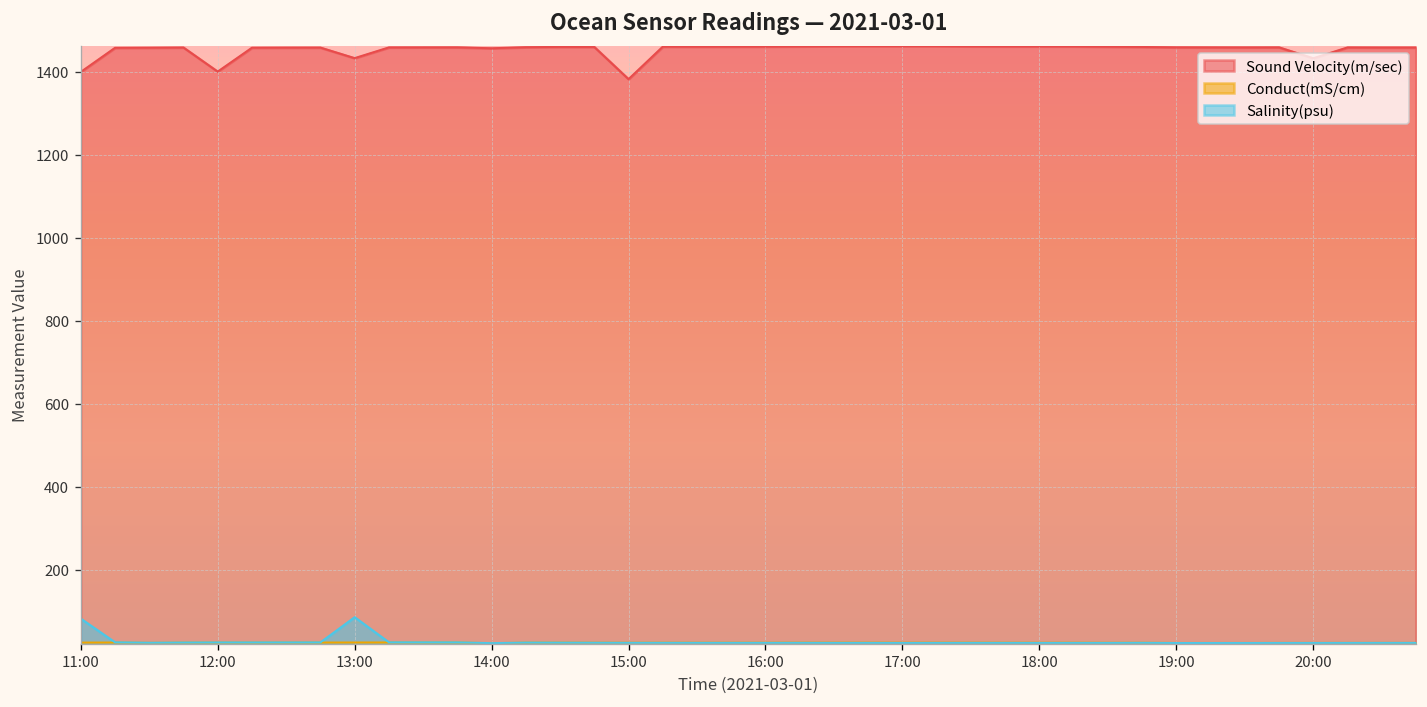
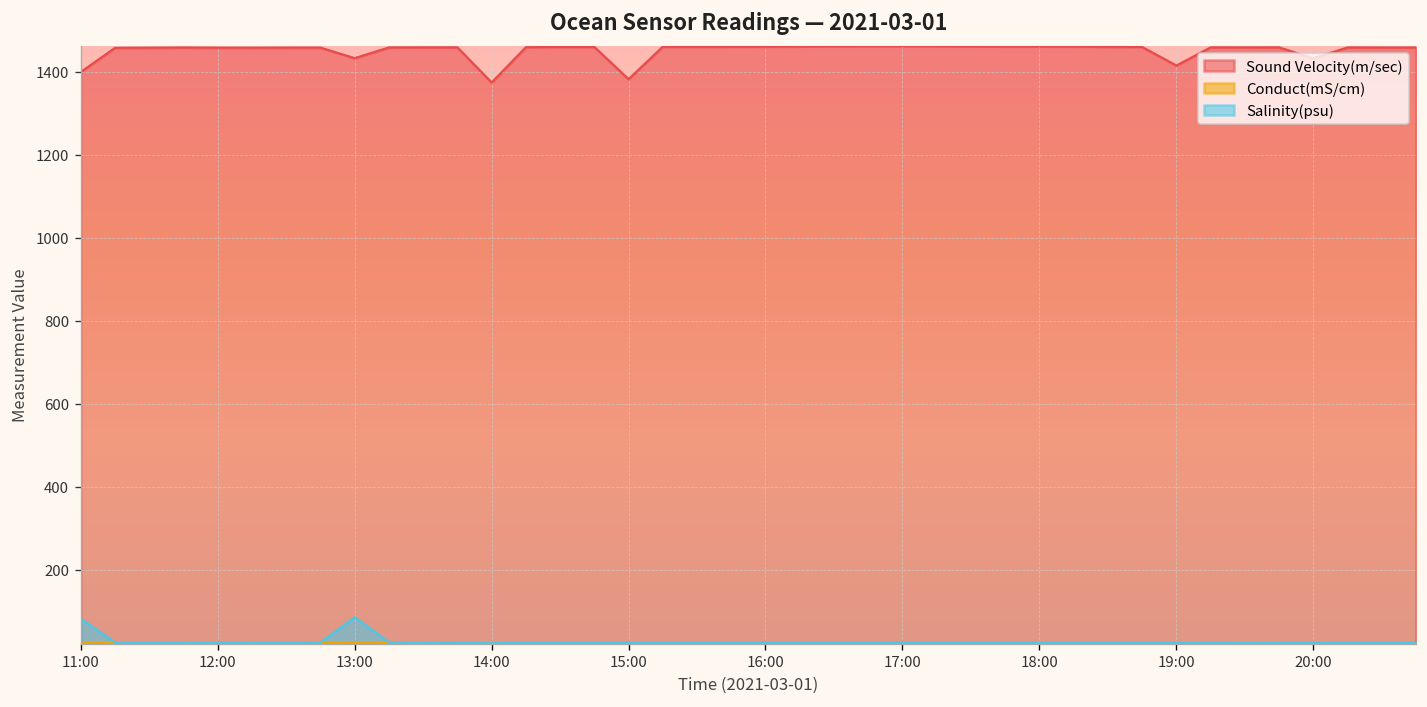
  {
    "Sound Velocity(m/sec)": {
      "11:00": 1400,
-     "12:00": 1400,
+     "12:00": 1460,
      "13:00": 1430,
-     "14:00": 1460,
+     "14:00": 1370,
      "15:00": 1380,
      "16:00": 1460,
      "17:00": 1460,
      "18:00": 1460,
-     "19:00": 1460
+     "19:00": 1410
    },
    "Conduct(mS/cm)": {
      "11:00": 20,
      "13:00": 30
    },
    "Salinity(psu)": {
      "11:00": 80,
      "13:00": 90
    }
  }
